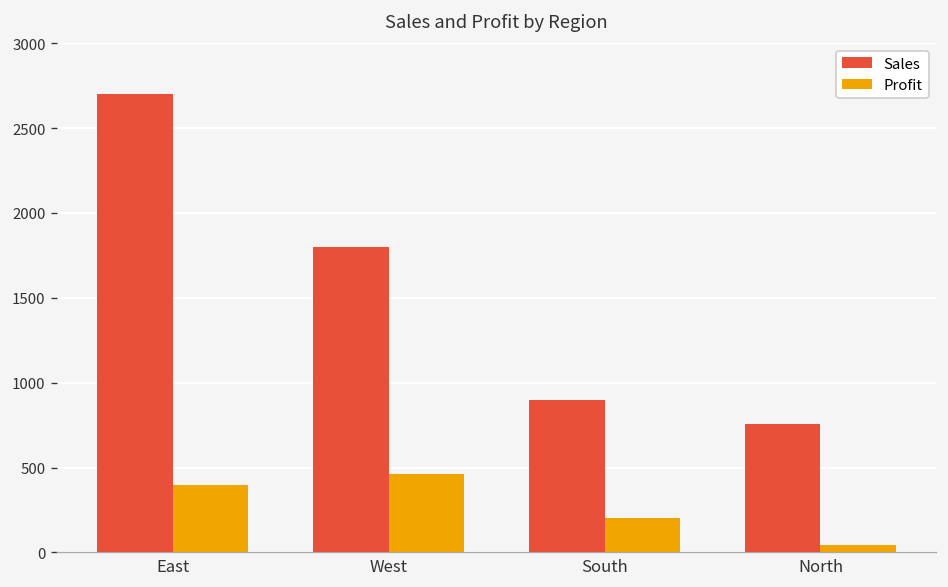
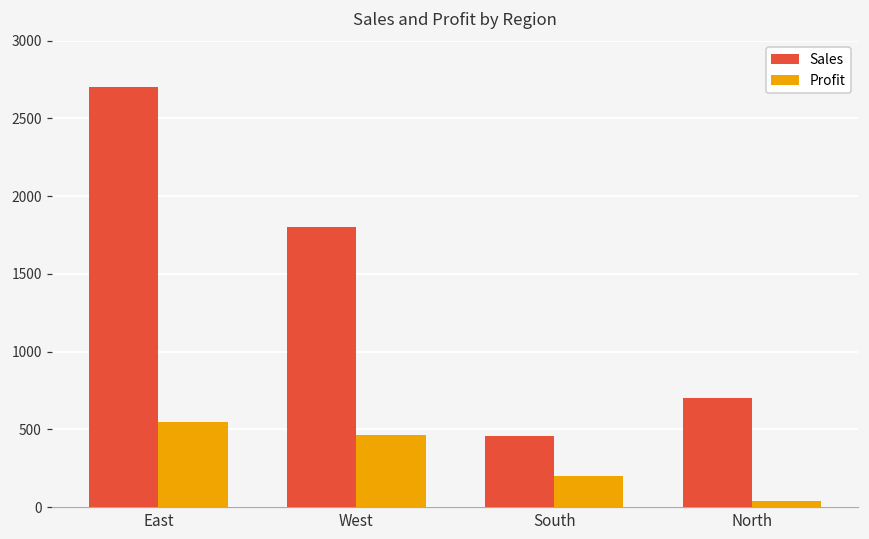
  {
    "Sales": {
      "East": 2700,
      "West": 1800,
-     "South": 900,
-     "North": 760
+     "South": 460,
+     "North": 700
    },
    "Profit": {
-     "East": 400,
+     "East": 550,
      "West": 460,
      "South": 200,
      "North": 40
    }
  }
